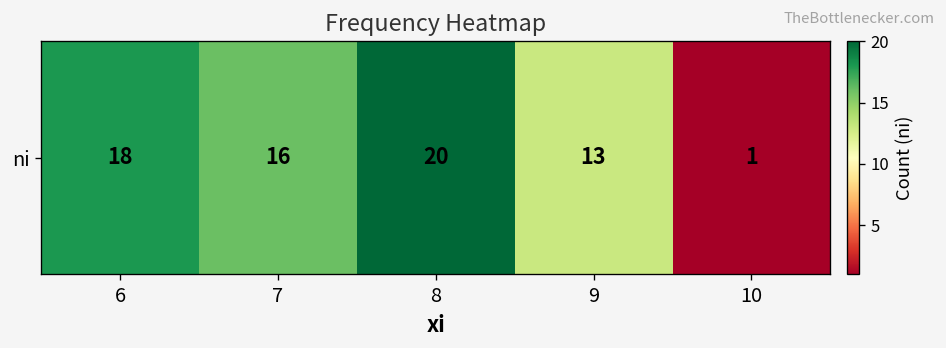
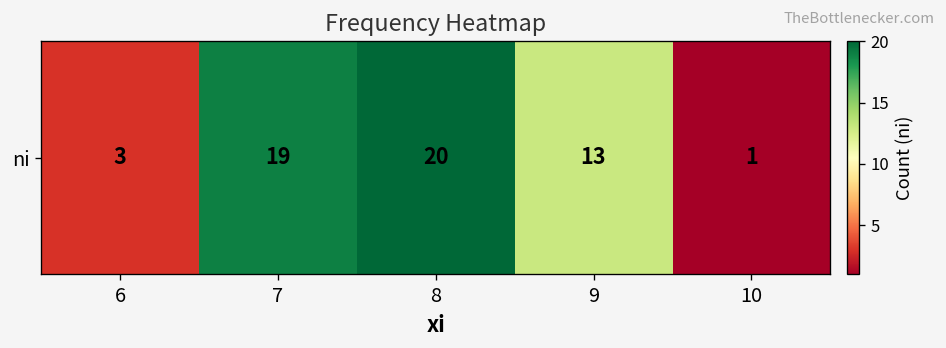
  {
    "ni": {
-     "6": 18,
-     "7": 16,
+     "6": 3,
+     "7": 19,
      "8": 20,
      "9": 13,
      "10": 1
    }
  }
